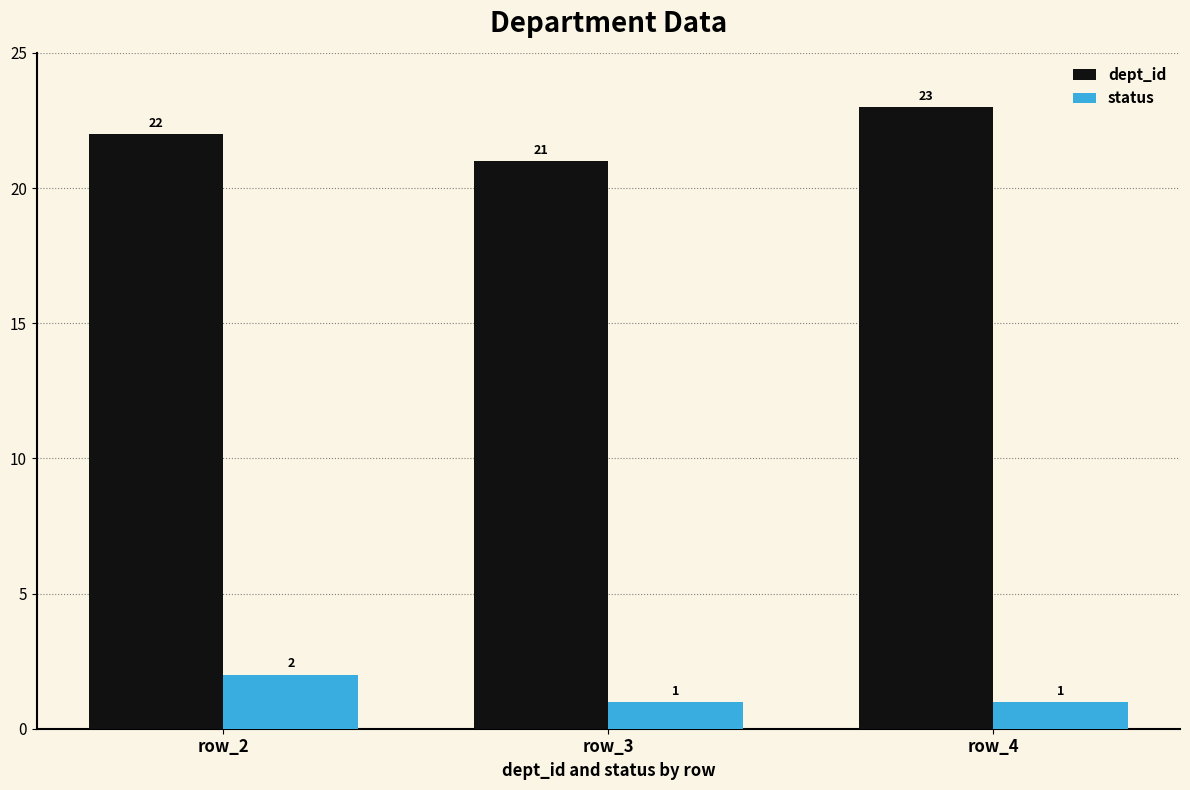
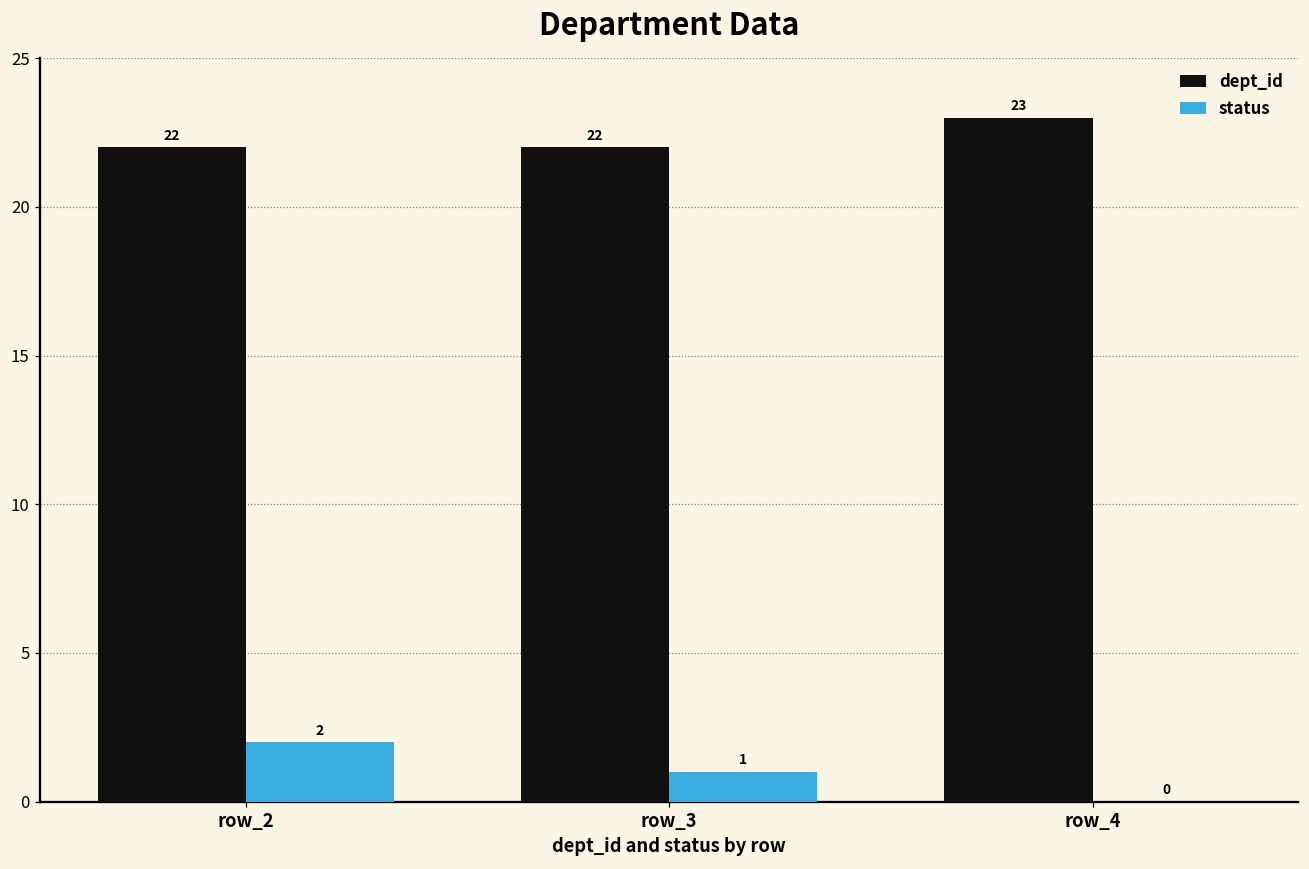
  {
    "dept_id": {
      "row_2": 22,
-     "row_3": 21,
+     "row_3": 22,
      "row_4": 23
    },
    "status": {
      "row_2": 2,
      "row_3": 1,
-     "row_4": 1
+     "row_4": 0
    }
  }
